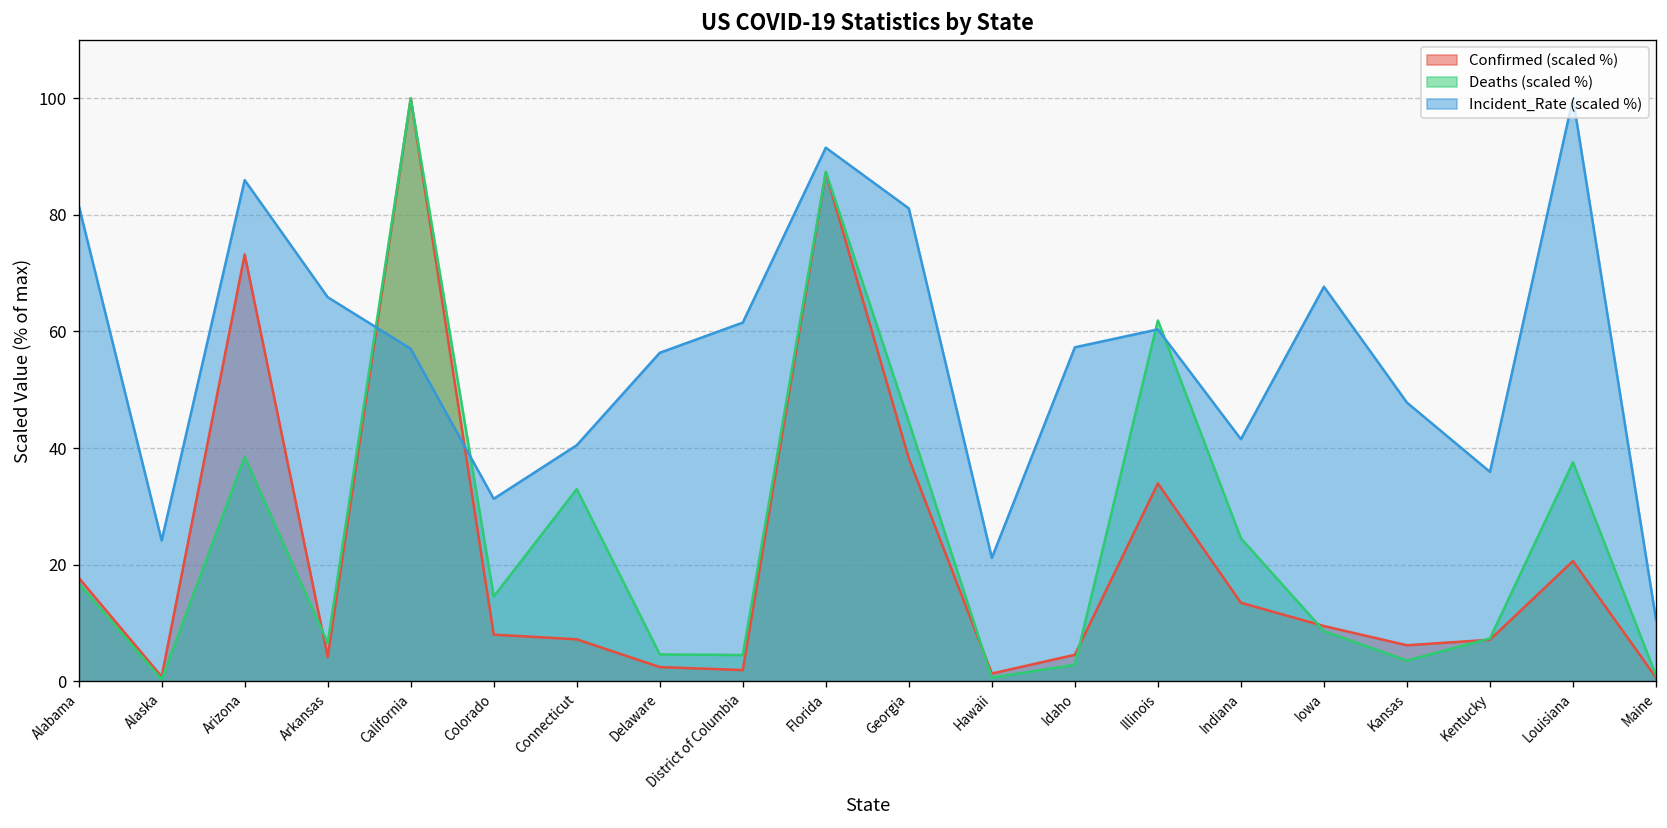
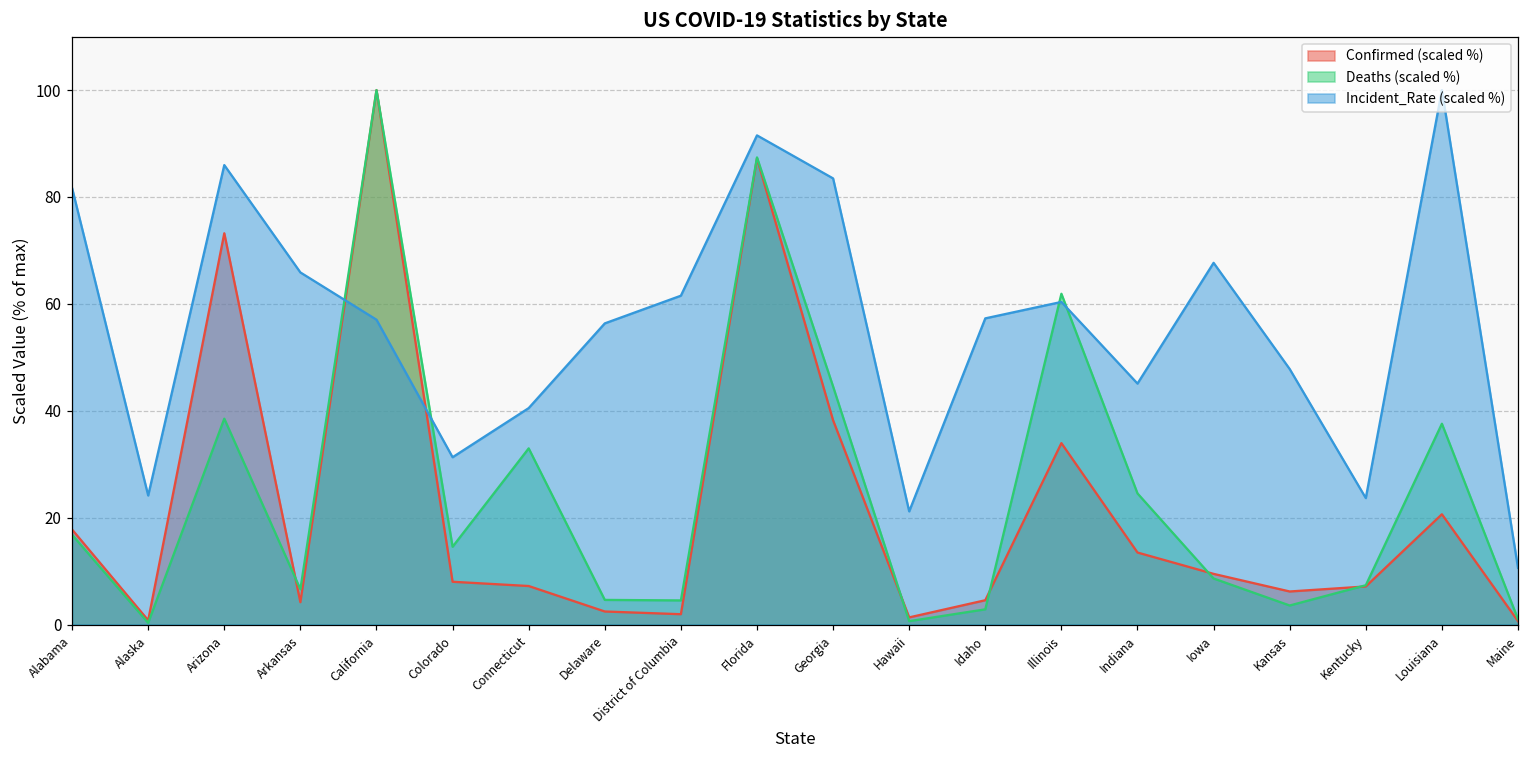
  {
    "Confirmed (scaled %)": {
      "Alabama": 18,
      "Arizona": 73,
      "Arkansas": 4,
      "Colorado": 8,
      "Connecticut": 7,
      "Delaware": 2,
      "District of Columbia": 2,
      "Georgia": 38,
      "Hawaii": 1,
      "Idaho": 5,
      "Illinois": 34,
      "Indiana": 13,
      "Iowa": 9,
      "Kansas": 6,
      "Louisiana": 21
    },
    "Deaths (scaled %)": {
      "Alabama": 17,
      "Arizona": 39,
      "Arkansas": 7,
      "Colorado": 15,
      "Connecticut": 33,
      "Delaware": 5,
      "District of Columbia": 5,
      "Georgia": 45,
      "Hawaii": 1,
      "Idaho": 3,
      "Illinois": 62,
      "Indiana": 25,
      "Iowa": 9,
      "Kansas": 4,
      "Louisiana": 38
    },
    "Incident_Rate (scaled %)": {
      "Alabama": 82,
      "Alaska": 24,
      "Arizona": 86,
      "Arkansas": 66,
      "California": 57,
      "Colorado": 31,
      "Connecticut": 40,
      "Delaware": 56,
      "District of Columbia": 62,
      "Florida": 92,
-     "Georgia": 81,
+     "Georgia": 83,
      "Hawaii": 21,
      "Idaho": 57,
      "Illinois": 60,
-     "Indiana": 42,
+     "Indiana": 45,
      "Iowa": 68,
      "Kansas": 48,
-     "Kentucky": 36,
+     "Kentucky": 24,
      "Maine": 11
    }
  }
